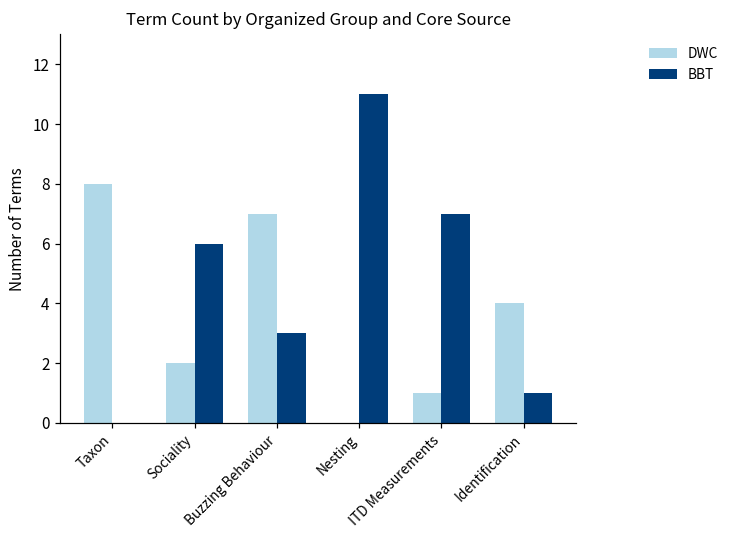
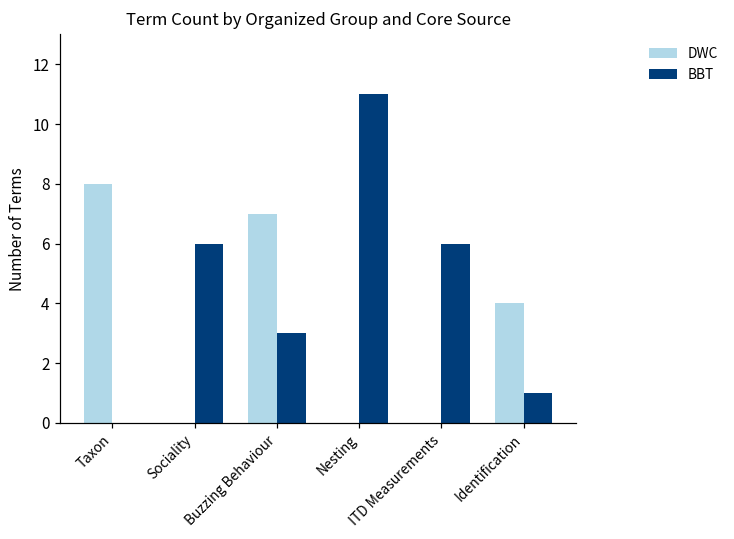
  {
    "DWC": {
      "Taxon": 8,
-     "Sociality": 2,
+     "Sociality": 0,
      "Buzzing Behaviour": 7,
      "Nesting": 0,
-     "ITD Measurements": 1,
+     "ITD Measurements": 0,
      "Identification": 4
    },
    "BBT": {
      "Taxon": 0,
      "Sociality": 6,
      "Buzzing Behaviour": 3,
      "Nesting": 11,
-     "ITD Measurements": 7,
+     "ITD Measurements": 6,
      "Identification": 1
    }
  }
